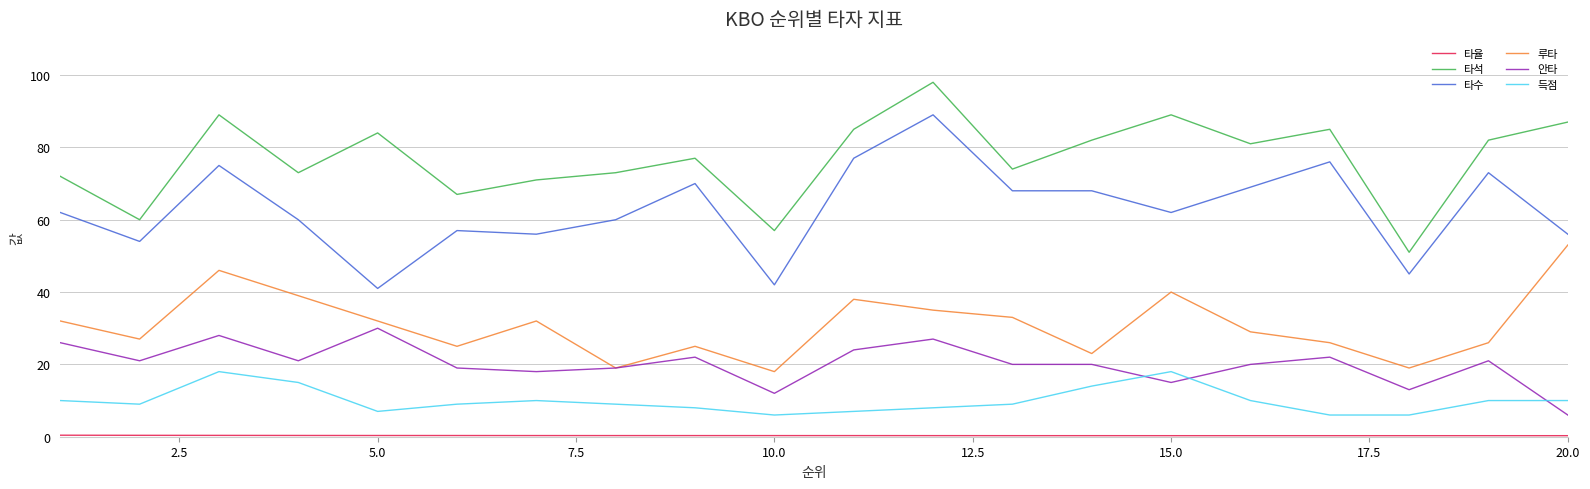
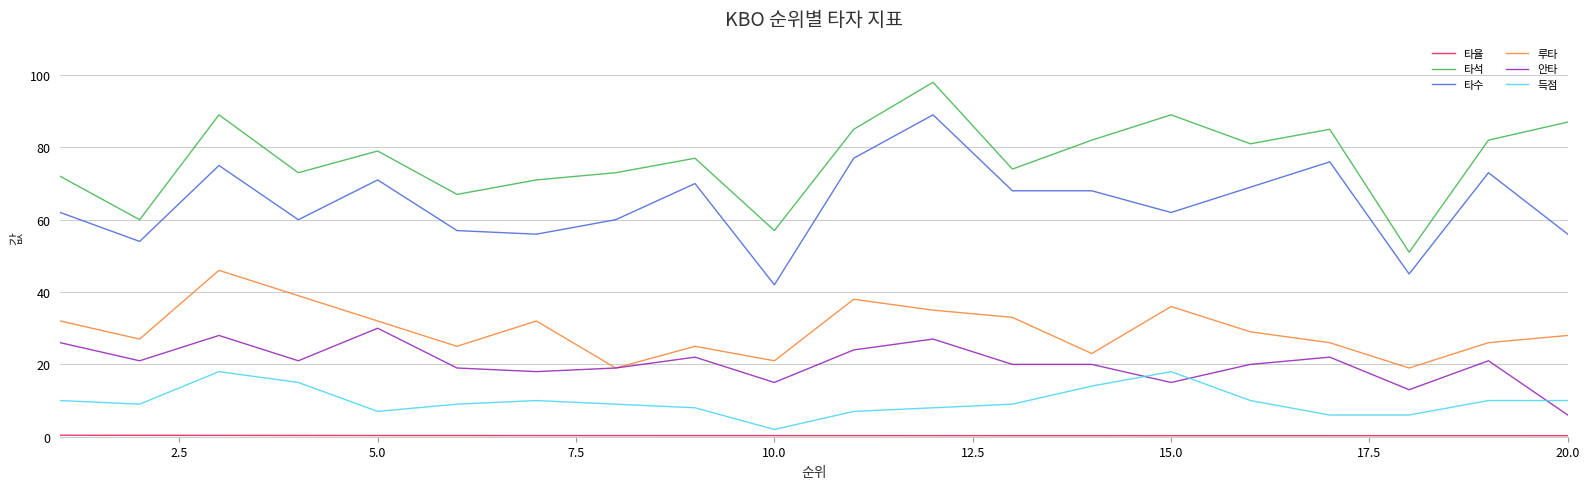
  {
    "타율": {
      "5.0": 0,
      "10.0": 0,
      "15.0": 0,
      "20.0": 0
    },
    "타석": {
-     "5.0": 84,
+     "5.0": 79,
      "10.0": 57,
      "15.0": 89,
      "20.0": 87
    },
    "타수": {
-     "5.0": 41,
+     "5.0": 71,
      "10.0": 42,
      "15.0": 62,
      "20.0": 56
    },
    "루타": {
      "5.0": 32,
-     "10.0": 18,
-     "15.0": 40,
-     "20.0": 53
+     "10.0": 21,
+     "15.0": 36,
+     "20.0": 28
    },
    "안타": {
      "5.0": 30,
-     "10.0": 12,
+     "10.0": 15,
      "15.0": 15,
      "20.0": 6
    },
    "득점": {
      "5.0": 7,
-     "10.0": 6,
+     "10.0": 2,
      "15.0": 18,
      "20.0": 10
    }
  }
